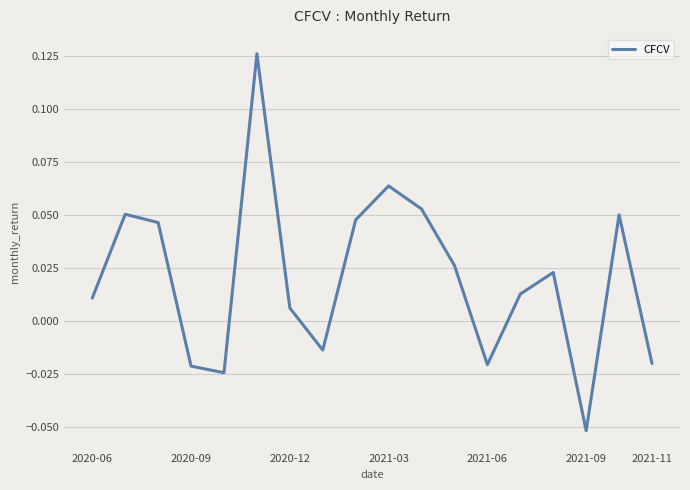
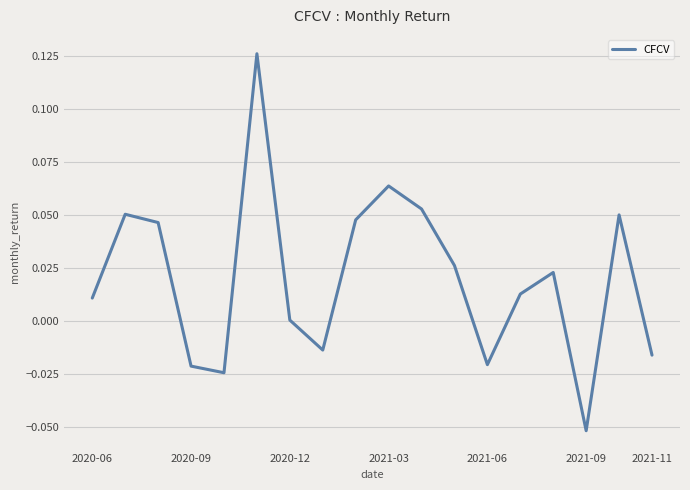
  {
    "2020-06": 0.011,
    "2020-09": -0.021,
-   "2020-12": 0.006,
+   "2020-12": 0.000,
    "2021-03": 0.064,
    "2021-06": -0.021,
    "2021-09": -0.052,
-   "2021-11": -0.020
+   "2021-11": -0.016
  }
